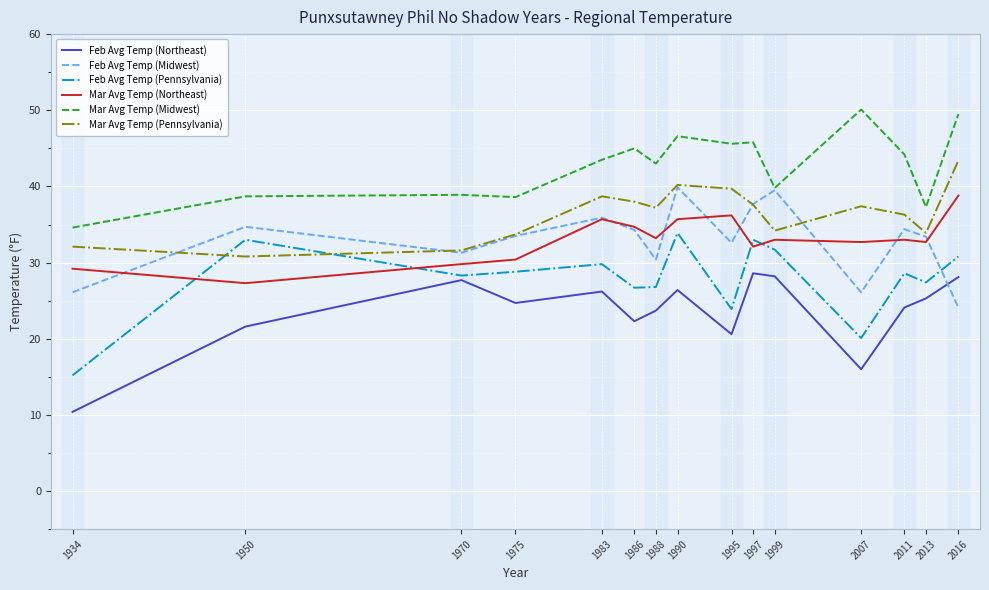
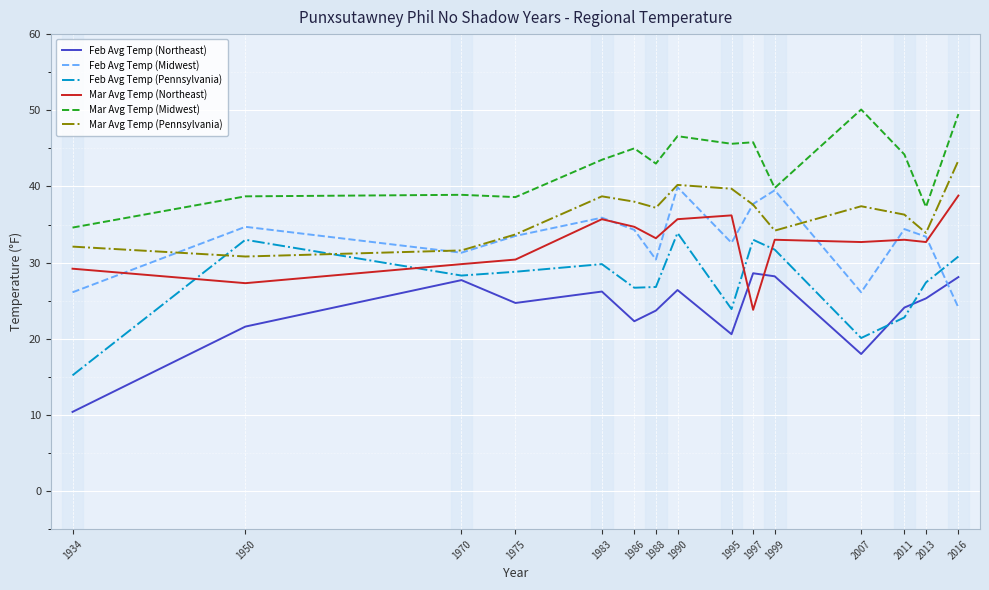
  {
    "Feb Avg Temp (Northeast)": {
      "1934": 10,
      "1950": 22,
      "1970": 28,
      "1975": 25,
      "1983": 26,
      "1986": 22,
      "1988": 24,
      "1990": 26,
      "1995": 21,
      "1997": 29,
      "1999": 28,
-     "2007": 16,
+     "2007": 18,
      "2011": 24,
      "2013": 25,
      "2016": 28
    },
    "Feb Avg Temp (Midwest)": {
      "1934": 26,
      "1950": 35,
      "1986": 34,
      "1988": 30,
      "1995": 33,
      "2007": 26,
      "2011": 34,
      "2013": 33,
      "2016": 24
    },
    "Feb Avg Temp (Pennsylvania)": {
      "1934": 15,
      "1950": 33,
      "1970": 28,
      "1975": 29,
      "1983": 30,
      "1986": 27,
      "1988": 27,
      "1990": 34,
      "1995": 24,
      "1997": 33,
      "1999": 32,
      "2007": 20,
-     "2011": 29,
+     "2011": 23,
      "2013": 27,
      "2016": 31
    },
    "Mar Avg Temp (Northeast)": {
      "1934": 29,
      "1950": 27,
      "1970": 30,
      "1975": 30,
      "1986": 35,
      "1988": 33,
      "1990": 36,
      "1995": 36,
-     "1997": 32,
+     "1997": 24,
      "1999": 33,
      "2007": 33,
      "2011": 33,
      "2013": 33,
      "2016": 39
    },
    "Mar Avg Temp (Midwest)": {
      "1934": 35,
      "1950": 39,
      "1970": 39,
      "1975": 39,
      "1983": 44,
      "1986": 45,
      "1988": 43,
      "1990": 47,
      "1995": 46,
      "1997": 46,
      "2007": 50,
      "2011": 44,
      "2013": 37,
      "2016": 50
    },
    "Mar Avg Temp (Pennsylvania)": {
      "1934": 32,
      "1950": 31,
      "1983": 39,
      "1986": 38,
      "1988": 37,
      "1995": 40,
      "1999": 34,
      "2007": 37,
      "2011": 36,
      "2013": 34,
      "2016": 43
    }
  }
